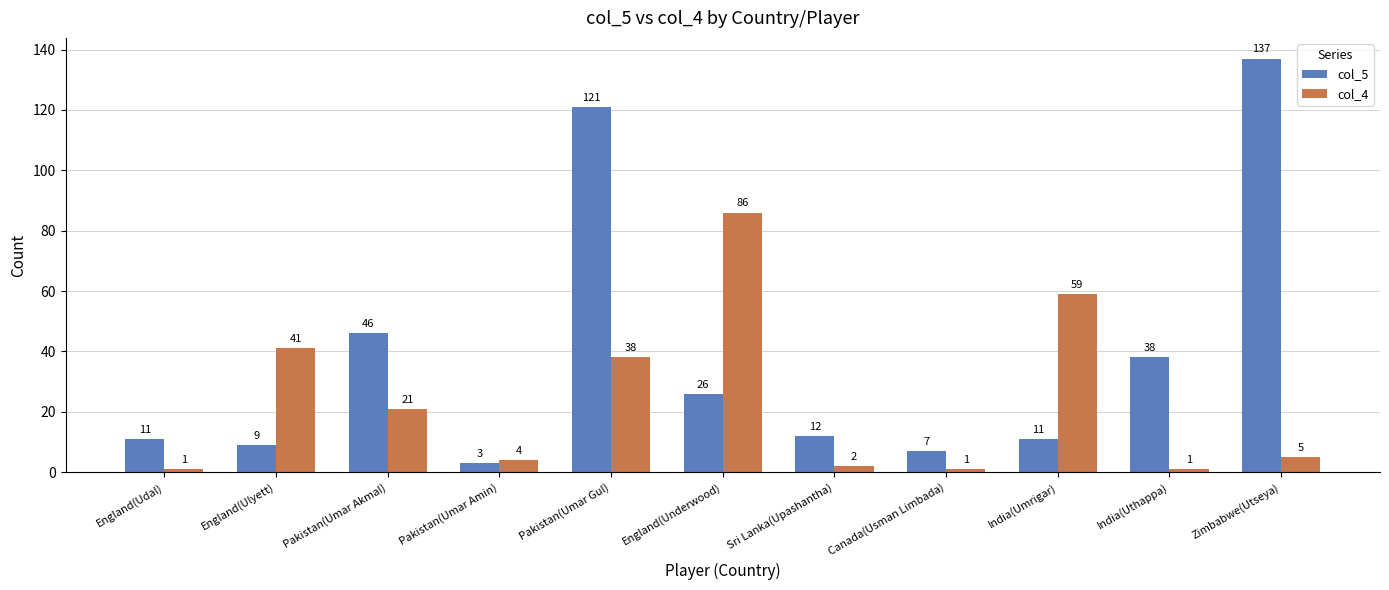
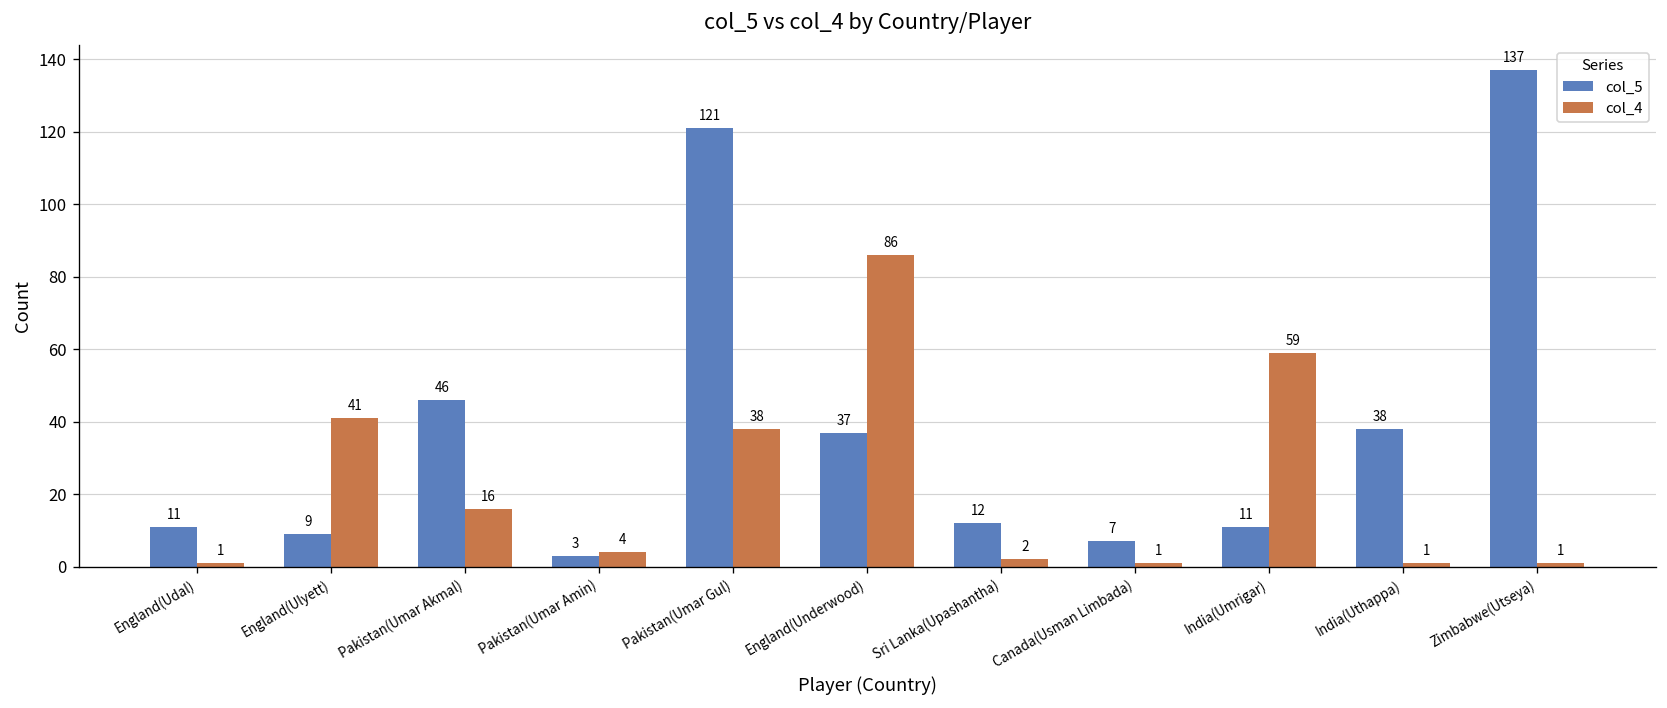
  {
    "col_5": {
      "England(Udal)": 11,
      "England(Ulyett)": 9,
      "Pakistan(Umar Akmal)": 46,
      "Pakistan(Umar Amin)": 3,
      "Pakistan(Umar Gul)": 121,
-     "England(Underwood)": 26,
+     "England(Underwood)": 37,
      "Sri Lanka(Upashantha)": 12,
      "Canada(Usman Limbada)": 7,
      "India(Umrigar)": 11,
      "India(Uthappa)": 38,
      "Zimbabwe(Utseya)": 137
    },
    "col_4": {
      "England(Udal)": 1,
      "England(Ulyett)": 41,
-     "Pakistan(Umar Akmal)": 21,
+     "Pakistan(Umar Akmal)": 16,
      "Pakistan(Umar Amin)": 4,
      "Pakistan(Umar Gul)": 38,
      "England(Underwood)": 86,
      "Sri Lanka(Upashantha)": 2,
      "Canada(Usman Limbada)": 1,
      "India(Umrigar)": 59,
      "India(Uthappa)": 1,
-     "Zimbabwe(Utseya)": 5
+     "Zimbabwe(Utseya)": 1
    }
  }
